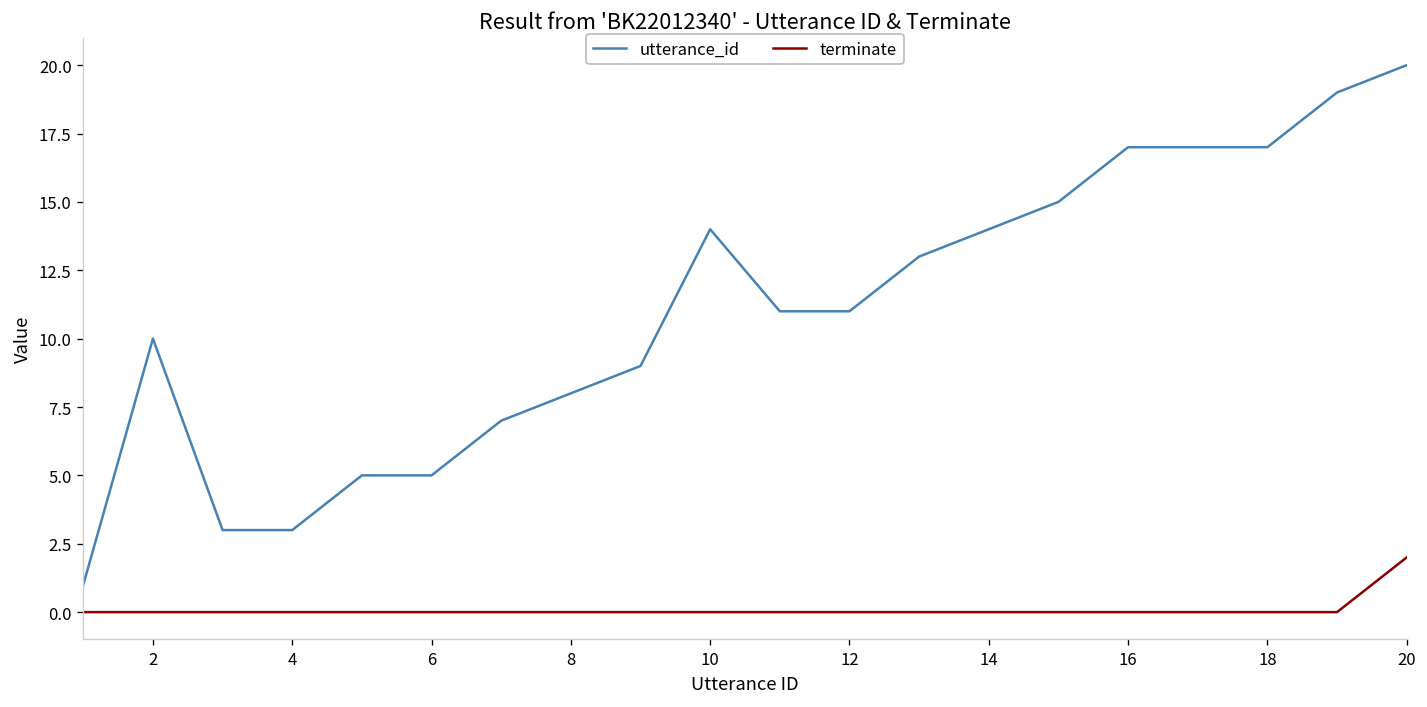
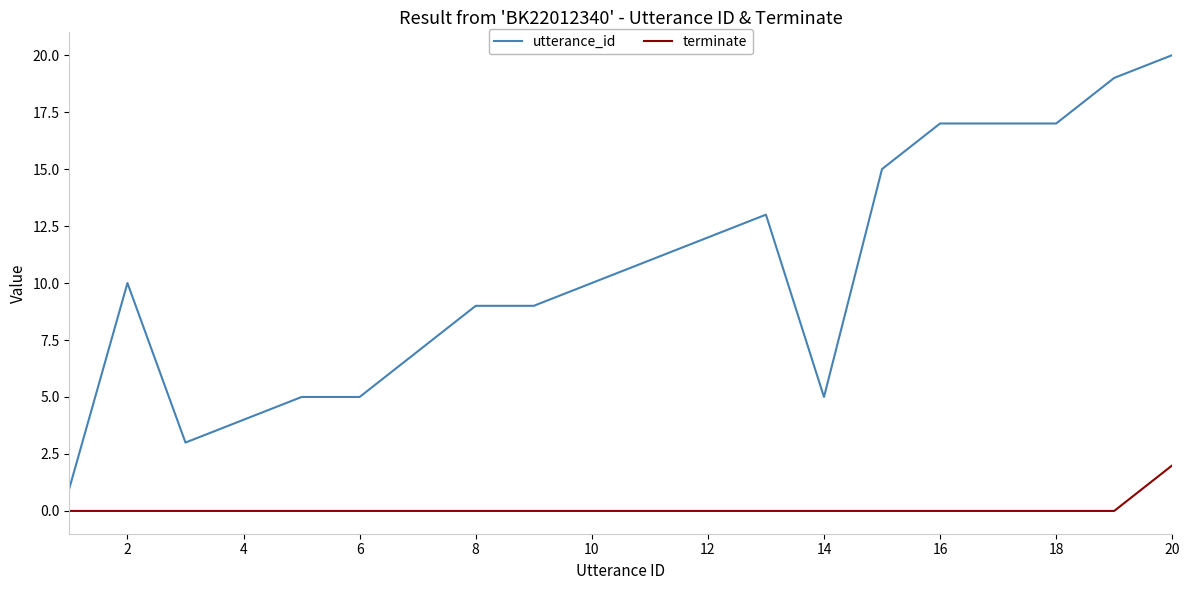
  {
    "utterance_id": {
      "2": 10,
-     "4": 3,
+     "4": 4,
      "6": 5,
-     "8": 8,
-     "10": 14,
-     "12": 11,
-     "14": 14,
+     "8": 9,
+     "10": 10,
+     "12": 12,
+     "14": 5,
      "16": 17,
      "18": 17,
      "20": 20
    },
    "terminate": {
      "2": 0,
      "4": 0,
      "6": 0,
      "8": 0,
      "10": 0,
      "12": 0,
      "14": 0,
      "16": 0,
      "18": 0,
      "20": 2
    }
  }
